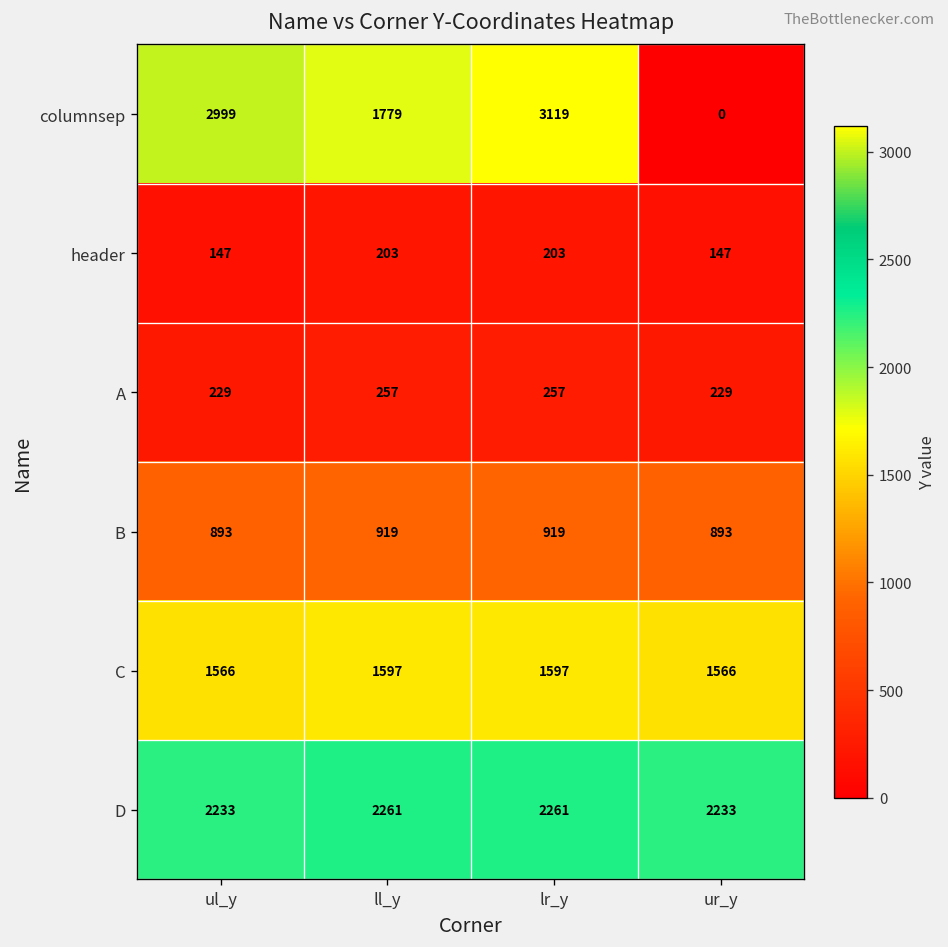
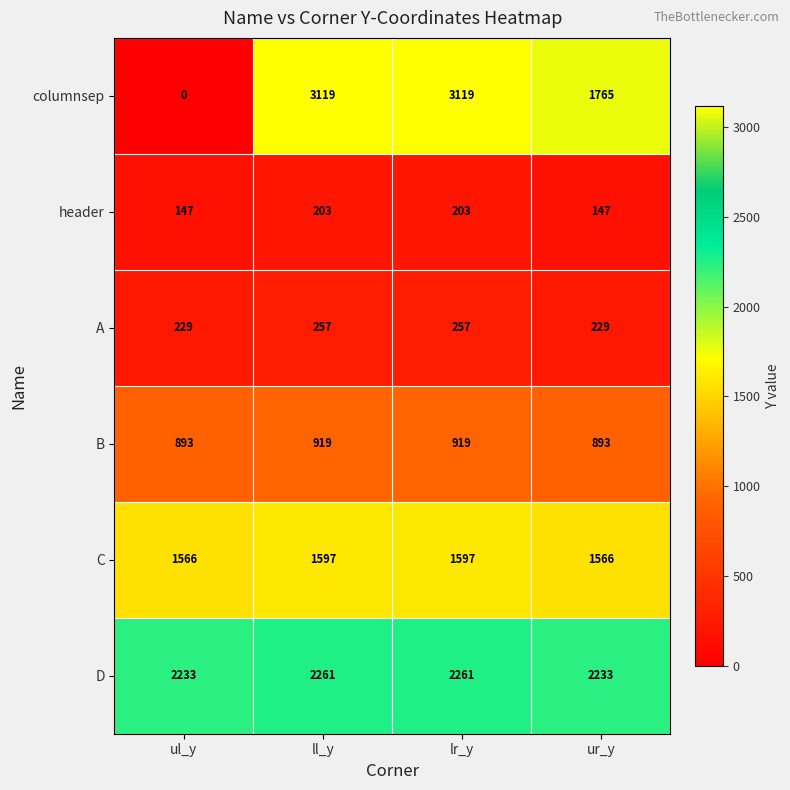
  {
    "columnsep": {
-     "ul_y": 2999,
-     "ll_y": 1779,
+     "ul_y": 0,
+     "ll_y": 3119,
      "lr_y": 3119,
-     "ur_y": 0
+     "ur_y": 1765
    },
    "header": {
      "ul_y": 147,
      "ll_y": 203,
      "lr_y": 203,
      "ur_y": 147
    },
    "A": {
      "ul_y": 229,
      "ll_y": 257,
      "lr_y": 257,
      "ur_y": 229
    },
    "B": {
      "ul_y": 893,
      "ll_y": 919,
      "lr_y": 919,
      "ur_y": 893
    },
    "C": {
      "ul_y": 1566,
      "ll_y": 1597,
      "lr_y": 1597,
      "ur_y": 1566
    },
    "D": {
      "ul_y": 2233,
      "ll_y": 2261,
      "lr_y": 2261,
      "ur_y": 2233
    }
  }
